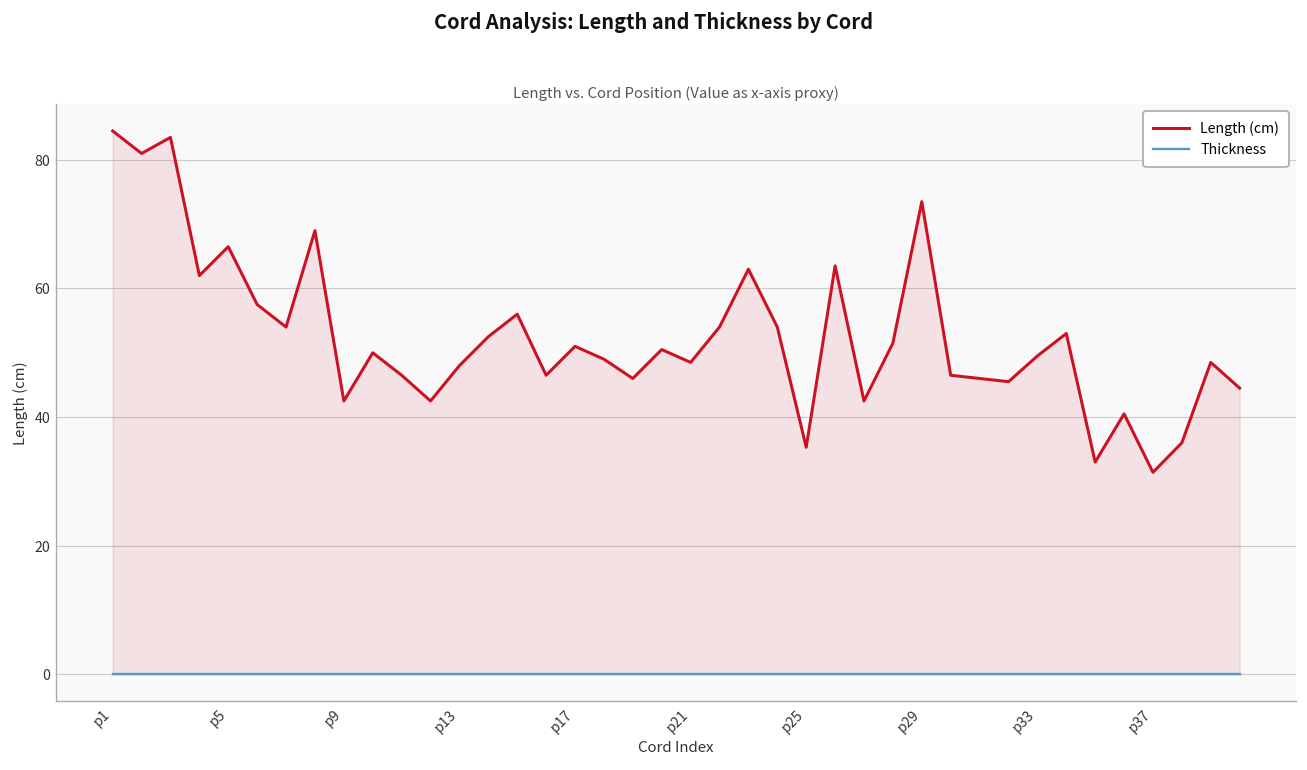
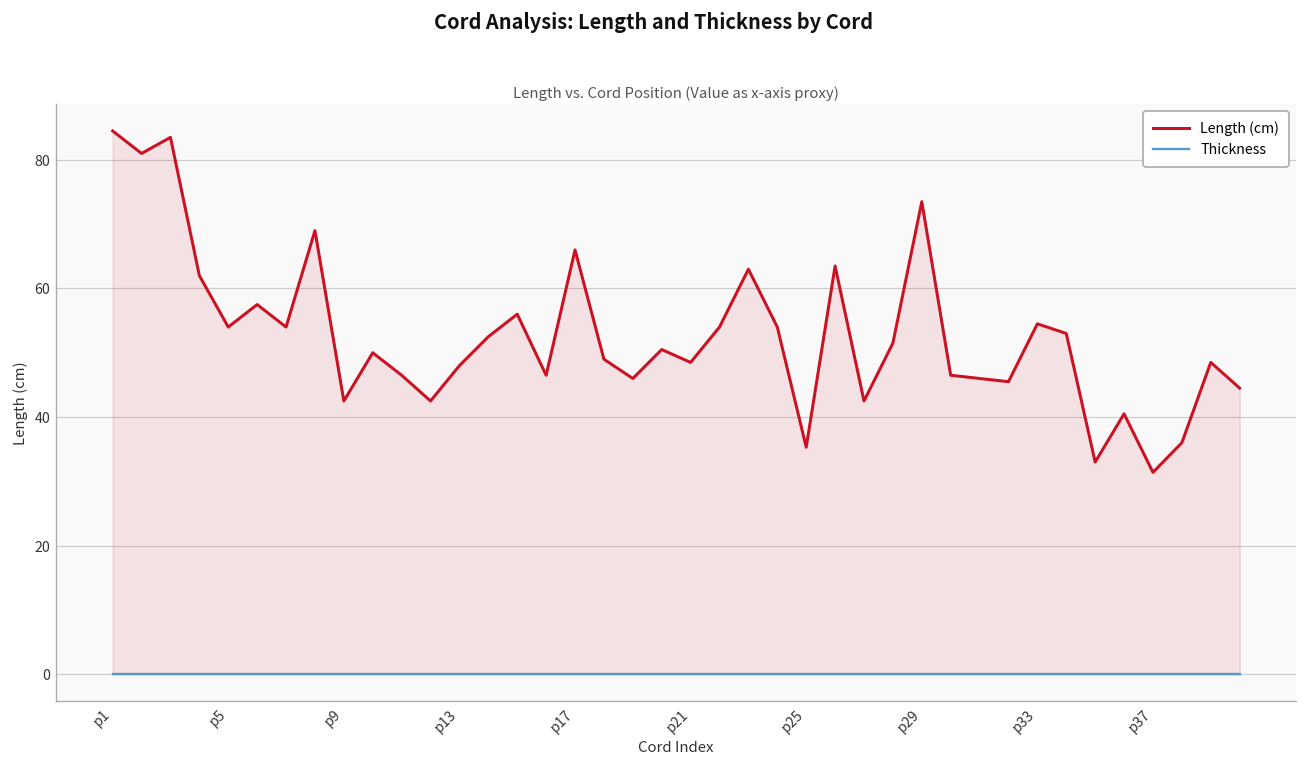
  {
    "Length (cm)": {
      "p1": 85,
-     "p5": 67,
+     "p5": 54,
      "p9": 43,
      "p13": 48,
-     "p17": 51,
+     "p17": 66,
      "p21": 49,
      "p25": 35,
      "p29": 74,
-     "p33": 50,
+     "p33": 55,
      "p37": 31
    },
    "Thickness": {
      "p1": 0,
      "p5": 0,
      "p9": 0,
      "p13": 0,
      "p17": 0,
      "p21": 0,
      "p25": 0,
      "p29": 0,
      "p33": 0,
      "p37": 0
    }
  }
